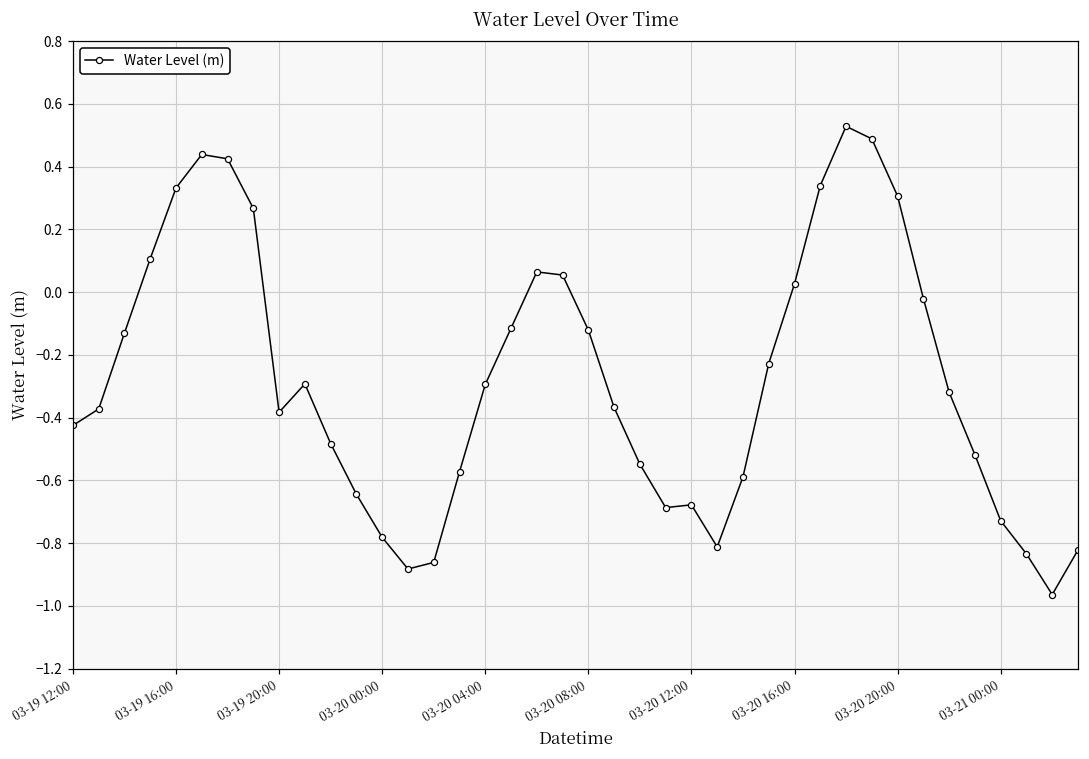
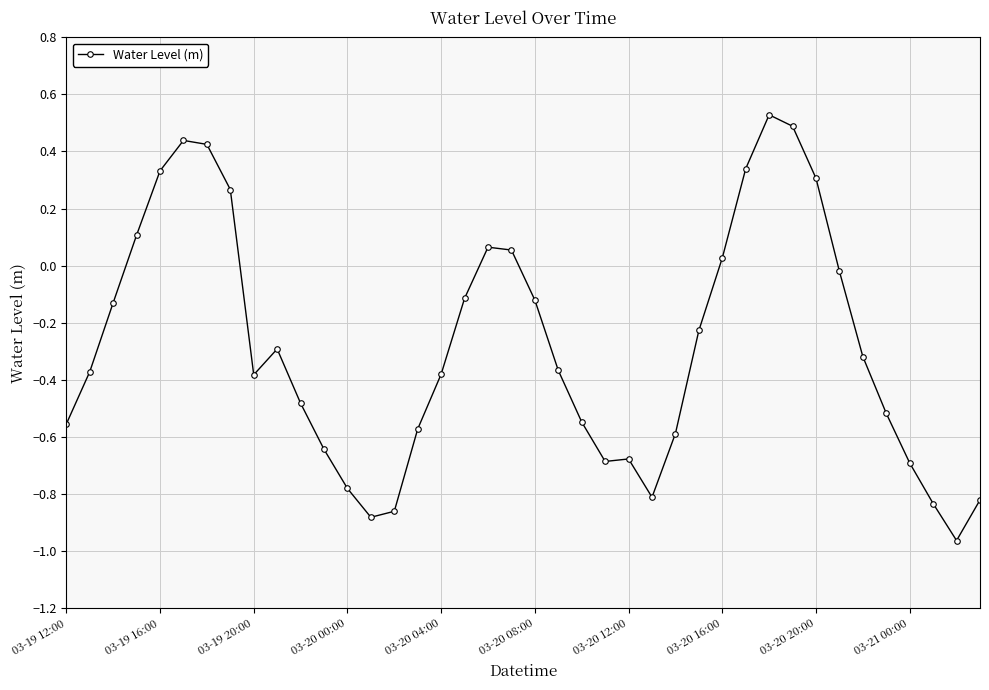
  {
-   "03-19 12:00": -0.42,
+   "03-19 12:00": -0.56,
    "03-19 16:00": 0.33,
    "03-19 20:00": -0.38,
    "03-20 00:00": -0.78,
-   "03-20 04:00": -0.29,
+   "03-20 04:00": -0.38,
    "03-20 08:00": -0.12,
    "03-20 12:00": -0.68,
    "03-20 16:00": 0.03,
    "03-20 20:00": 0.31,
-   "03-21 00:00": -0.73
+   "03-21 00:00": -0.69
  }
